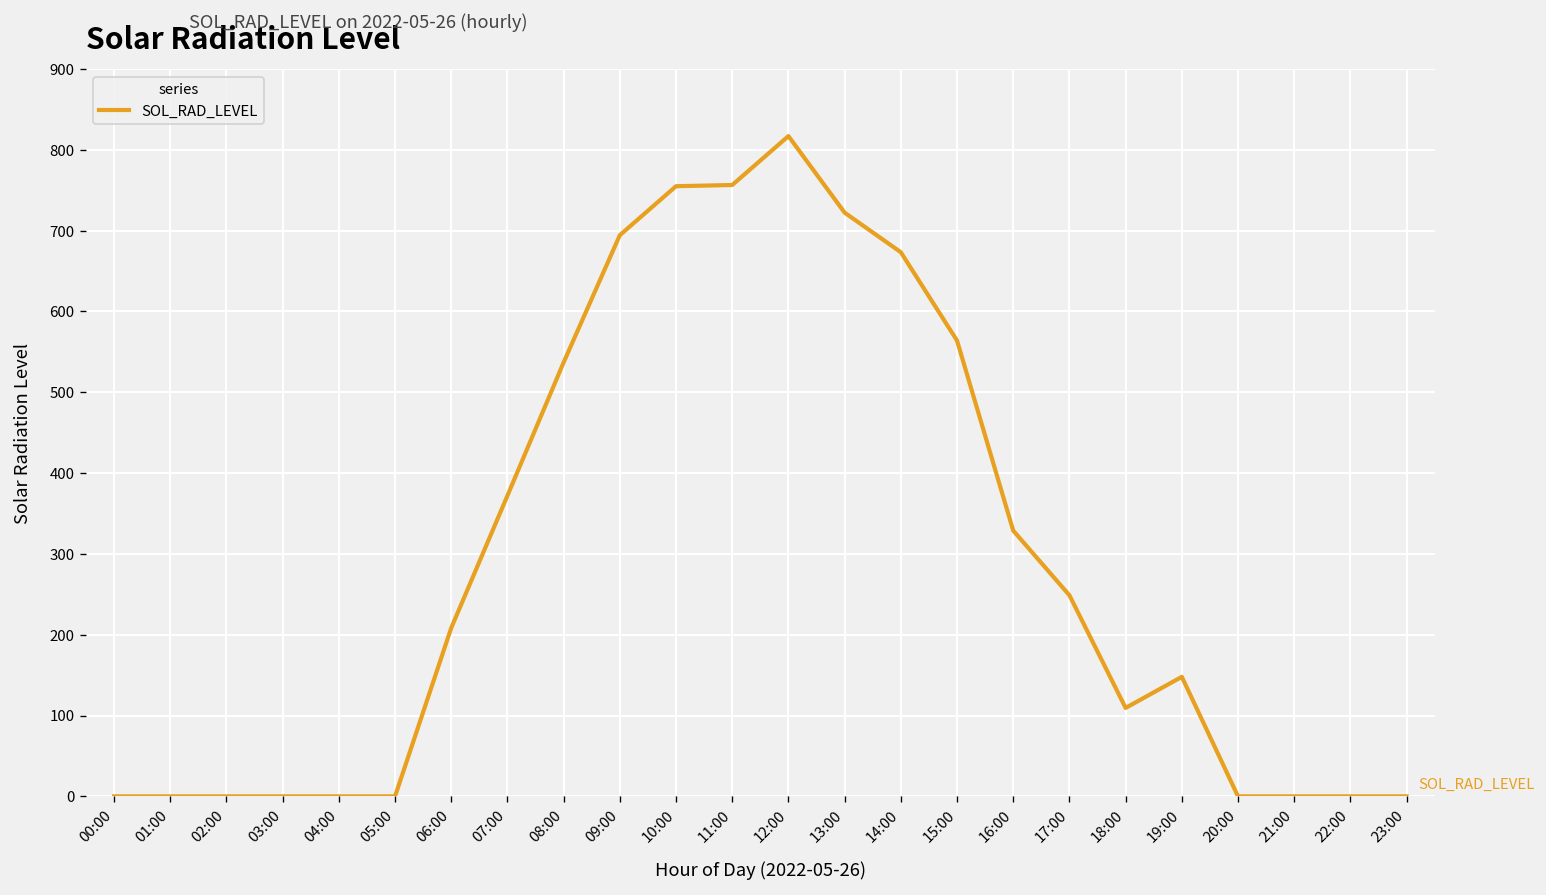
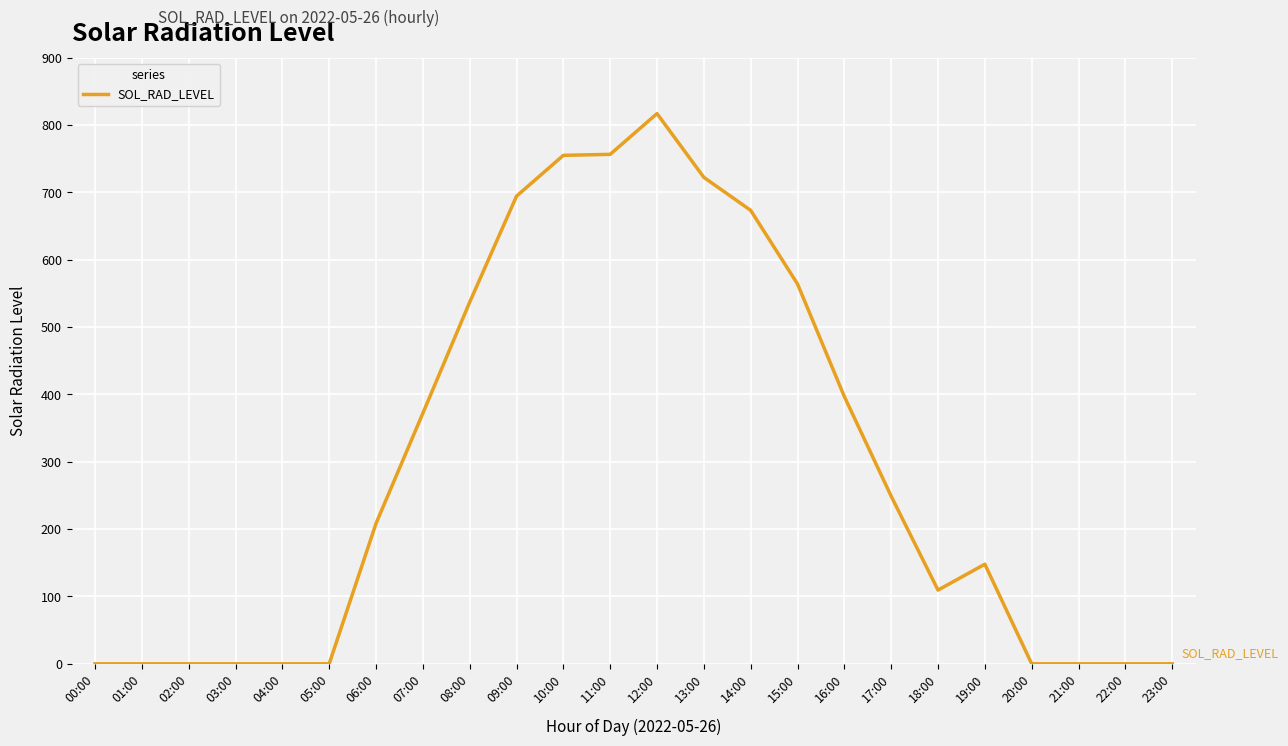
  {
    "00:00": 0,
    "01:00": 0,
    "02:00": 0,
    "03:00": 0,
    "04:00": 0,
    "05:00": 0,
    "06:00": 210,
    "07:00": 370,
    "08:00": 540,
    "09:00": 690,
    "10:00": 750,
    "11:00": 760,
    "12:00": 820,
    "13:00": 720,
    "14:00": 670,
    "15:00": 560,
-   "16:00": 330,
+   "16:00": 400,
    "17:00": 250,
    "18:00": 110,
    "19:00": 150,
    "20:00": 0,
    "21:00": 0,
    "22:00": 0,
    "23:00": 0
  }
